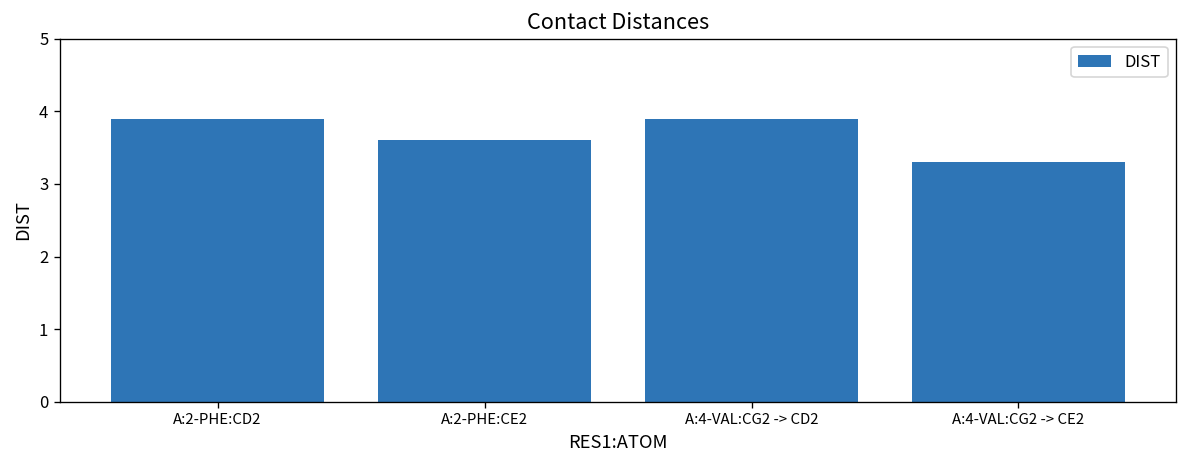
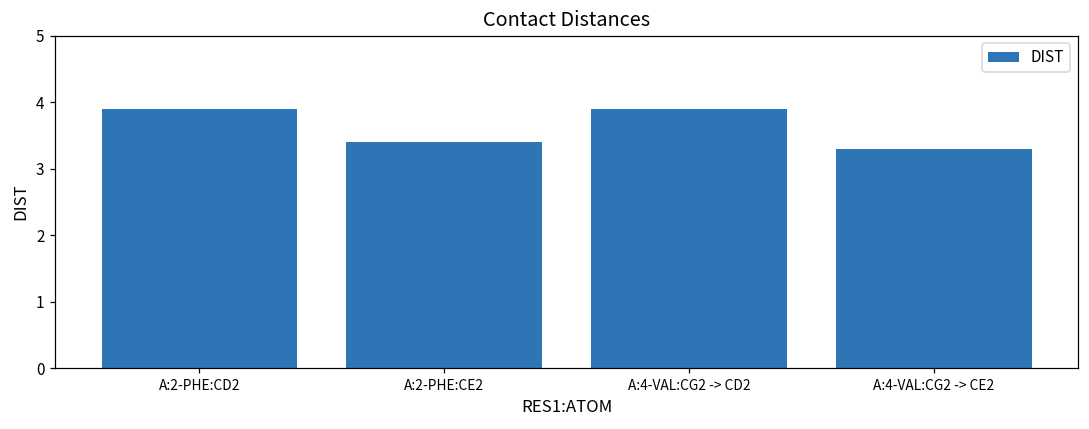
  {
    "A:2-PHE:CD2": 3.9,
-   "A:2-PHE:CE2": 3.6,
+   "A:2-PHE:CE2": 3.4,
    "A:4-VAL:CG2 -> CD2": 3.9,
    "A:4-VAL:CG2 -> CE2": 3.3
  }
